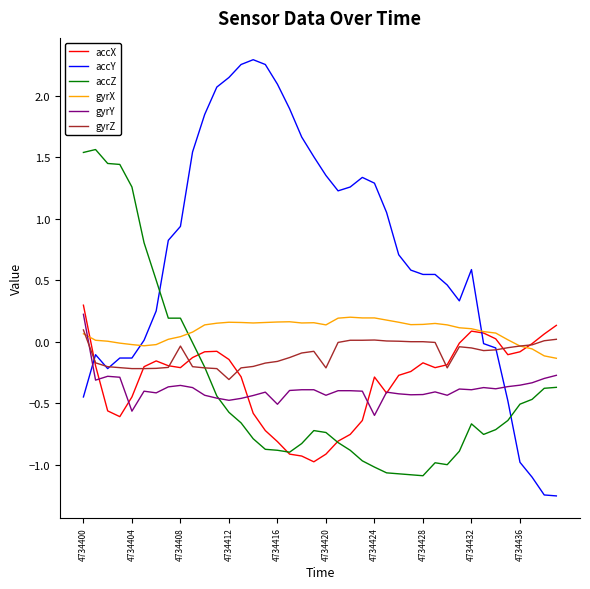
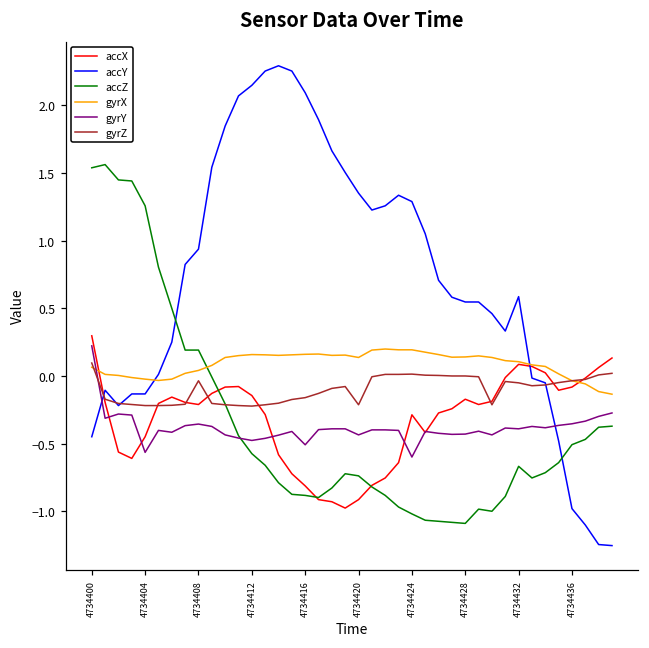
  {
    "accX": {
      "4734400": 0.30,
      "4734404": -0.45,
      "4734408": -0.21,
      "4734412": -0.14,
      "4734416": -0.81,
      "4734420": -0.91,
      "4734424": -0.29,
      "4734428": -0.17,
      "4734436": -0.08
    },
    "accY": {
      "4734400": -0.45,
      "4734404": -0.13,
      "4734408": 0.94,
      "4734412": 2.15,
      "4734416": 2.09,
      "4734420": 1.35,
      "4734424": 1.29,
      "4734428": 0.55,
      "4734432": 0.59,
      "4734436": -0.98
    },
    "accZ": {
      "4734400": 1.54,
      "4734404": 1.26,
      "4734408": 0.19,
      "4734412": -0.57,
      "4734416": -0.88,
      "4734420": -0.74,
      "4734424": -1.02,
      "4734428": -1.09,
      "4734432": -0.67,
      "4734436": -0.51
    },
    "gyrX": {
      "4734400": 0.06,
      "4734404": -0.02,
      "4734408": 0.04,
      "4734412": 0.16,
      "4734416": 0.16,
      "4734420": 0.14,
      "4734424": 0.19,
      "4734428": 0.14
    },
    "gyrY": {
      "4734400": 0.22,
      "4734404": -0.56,
      "4734408": -0.36,
      "4734412": -0.48,
      "4734416": -0.51,
      "4734420": -0.44,
      "4734424": -0.60,
      "4734428": -0.43,
      "4734432": -0.39,
      "4734436": -0.35
    },
    "gyrZ": {
      "4734400": 0.10,
      "4734404": -0.22,
      "4734408": -0.04,
-     "4734412": -0.31,
+     "4734412": -0.22,
      "4734416": -0.16,
      "4734420": -0.21,
      "4734424": 0.01,
      "4734428": 0.00,
      "4734432": -0.05
    }
  }
